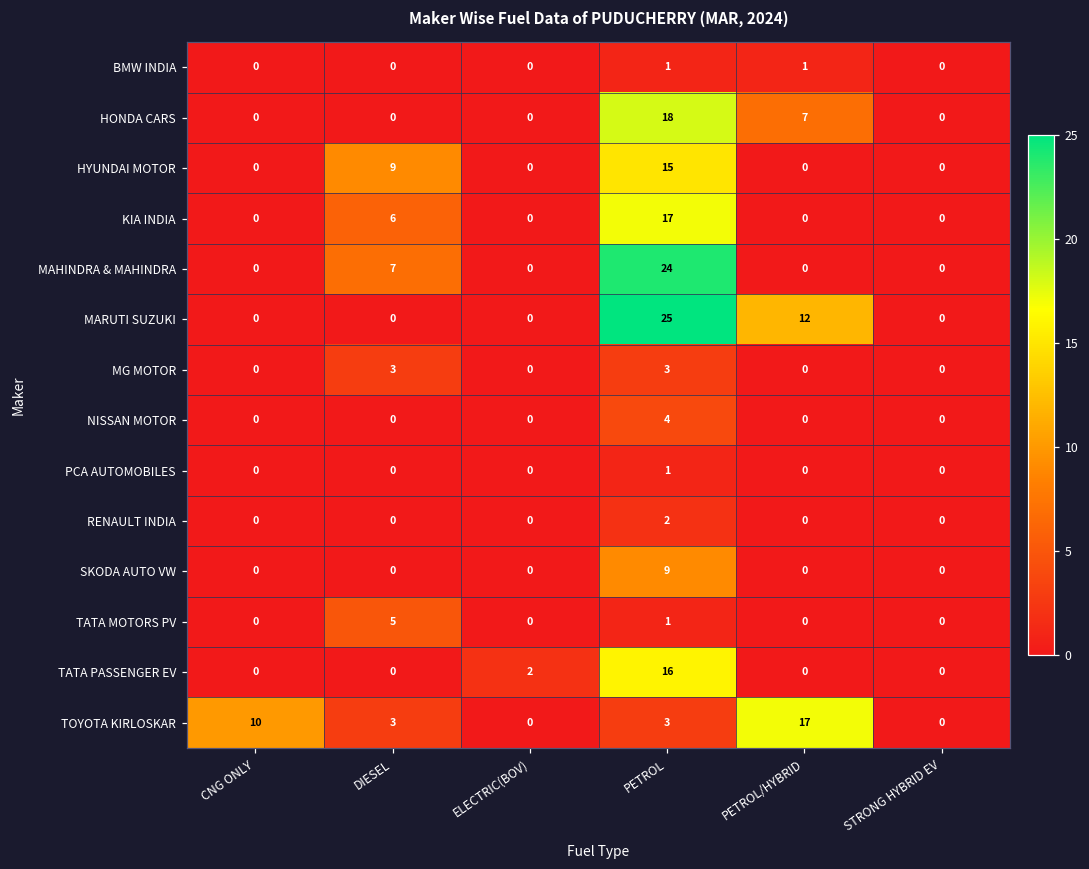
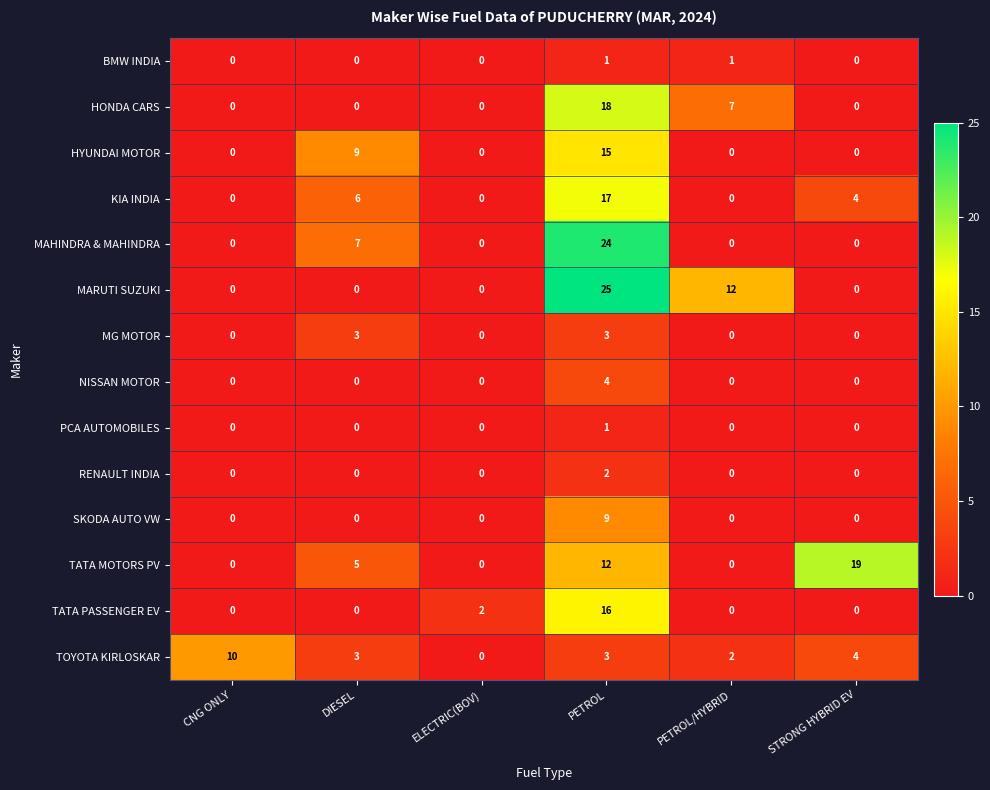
  {
    "BMW INDIA": {
      "CNG ONLY": 0,
      "DIESEL": 0,
      "ELECTRIC(BOV)": 0,
      "PETROL": 1,
      "PETROL/HYBRID": 1,
      "STRONG HYBRID EV": 0
    },
    "HONDA CARS": {
      "CNG ONLY": 0,
      "DIESEL": 0,
      "ELECTRIC(BOV)": 0,
      "PETROL": 18,
      "PETROL/HYBRID": 7,
      "STRONG HYBRID EV": 0
    },
    "HYUNDAI MOTOR": {
      "CNG ONLY": 0,
      "DIESEL": 9,
      "ELECTRIC(BOV)": 0,
      "PETROL": 15,
      "PETROL/HYBRID": 0,
      "STRONG HYBRID EV": 0
    },
    "KIA INDIA": {
      "CNG ONLY": 0,
      "DIESEL": 6,
      "ELECTRIC(BOV)": 0,
      "PETROL": 17,
      "PETROL/HYBRID": 0,
-     "STRONG HYBRID EV": 0
+     "STRONG HYBRID EV": 4
    },
    "MAHINDRA & MAHINDRA": {
      "CNG ONLY": 0,
      "DIESEL": 7,
      "ELECTRIC(BOV)": 0,
      "PETROL": 24,
      "PETROL/HYBRID": 0,
      "STRONG HYBRID EV": 0
    },
    "MARUTI SUZUKI": {
      "CNG ONLY": 0,
      "DIESEL": 0,
      "ELECTRIC(BOV)": 0,
      "PETROL": 25,
      "PETROL/HYBRID": 12,
      "STRONG HYBRID EV": 0
    },
    "MG MOTOR": {
      "CNG ONLY": 0,
      "DIESEL": 3,
      "ELECTRIC(BOV)": 0,
      "PETROL": 3,
      "PETROL/HYBRID": 0,
      "STRONG HYBRID EV": 0
    },
    "NISSAN MOTOR": {
      "CNG ONLY": 0,
      "DIESEL": 0,
      "ELECTRIC(BOV)": 0,
      "PETROL": 4,
      "PETROL/HYBRID": 0,
      "STRONG HYBRID EV": 0
    },
    "PCA AUTOMOBILES": {
      "CNG ONLY": 0,
      "DIESEL": 0,
      "ELECTRIC(BOV)": 0,
      "PETROL": 1,
      "PETROL/HYBRID": 0,
      "STRONG HYBRID EV": 0
    },
    "RENAULT INDIA": {
      "CNG ONLY": 0,
      "DIESEL": 0,
      "ELECTRIC(BOV)": 0,
      "PETROL": 2,
      "PETROL/HYBRID": 0,
      "STRONG HYBRID EV": 0
    },
    "SKODA AUTO VW": {
      "CNG ONLY": 0,
      "DIESEL": 0,
      "ELECTRIC(BOV)": 0,
      "PETROL": 9,
      "PETROL/HYBRID": 0,
      "STRONG HYBRID EV": 0
    },
    "TATA MOTORS PV": {
      "CNG ONLY": 0,
      "DIESEL": 5,
      "ELECTRIC(BOV)": 0,
-     "PETROL": 1,
+     "PETROL": 12,
      "PETROL/HYBRID": 0,
-     "STRONG HYBRID EV": 0
+     "STRONG HYBRID EV": 19
    },
    "TATA PASSENGER EV": {
      "CNG ONLY": 0,
      "DIESEL": 0,
      "ELECTRIC(BOV)": 2,
      "PETROL": 16,
      "PETROL/HYBRID": 0,
      "STRONG HYBRID EV": 0
    },
    "TOYOTA KIRLOSKAR": {
      "CNG ONLY": 10,
      "DIESEL": 3,
      "ELECTRIC(BOV)": 0,
      "PETROL": 3,
-     "PETROL/HYBRID": 17,
-     "STRONG HYBRID EV": 0
+     "PETROL/HYBRID": 2,
+     "STRONG HYBRID EV": 4
    }
  }
